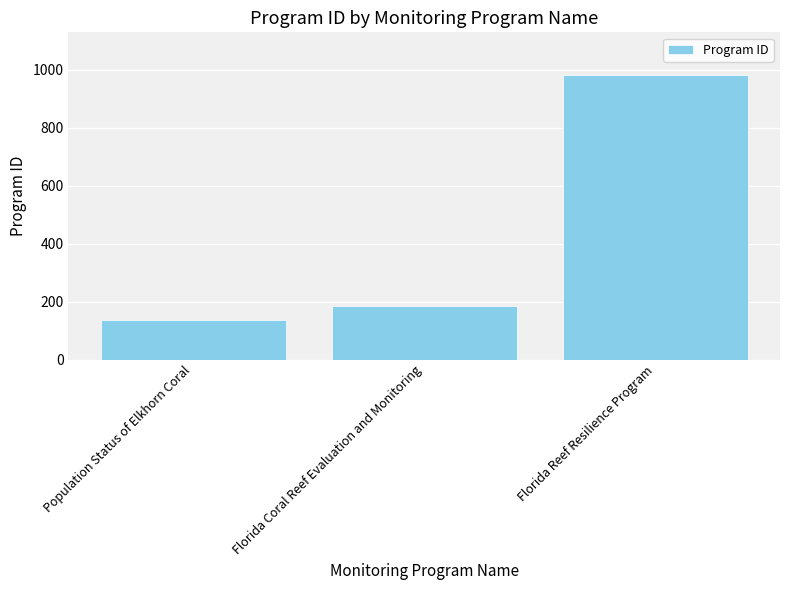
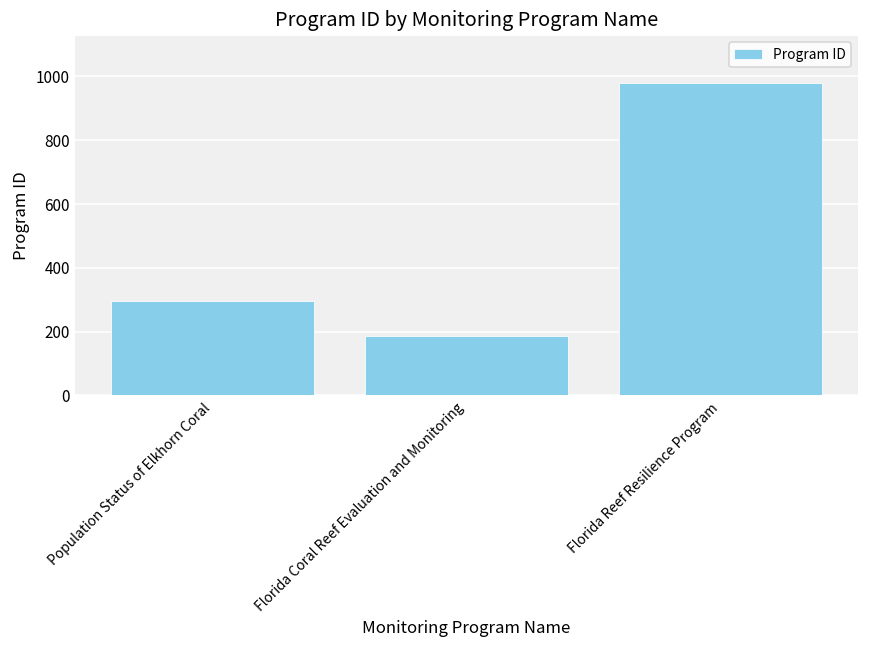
  {
-   "Population Status of Elkhorn Coral": 140,
+   "Population Status of Elkhorn Coral": 300,
    "Florida Coral Reef Evaluation and Monitoring": 190,
    "Florida Reef Resilience Program": 980
  }
